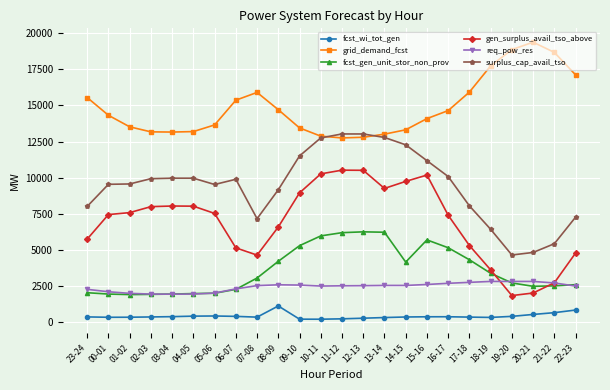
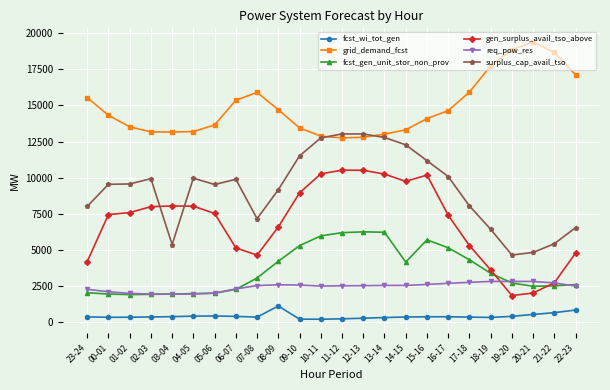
  {
    "fcst_wi_tot_gen": {
      "23-24": 400,
      "00-01": 300,
      "01-02": 300,
      "02-03": 400,
      "03-04": 400,
      "04-05": 400,
      "05-06": 400,
      "06-07": 400,
      "07-08": 300,
      "08-09": 1100,
      "09-10": 200,
      "10-11": 200,
      "11-12": 200,
      "12-13": 300,
      "13-14": 300,
      "14-15": 300,
      "15-16": 400,
      "16-17": 400,
      "17-18": 300,
      "18-19": 300,
      "19-20": 400,
      "20-21": 500,
      "21-22": 600,
      "22-23": 800
    },
    "grid_demand_fcst": {
      "23-24": 15600,
      "00-01": 14300,
      "01-02": 13500,
      "02-03": 13200,
      "03-04": 13200,
      "04-05": 13200,
      "05-06": 13700,
      "06-07": 15400,
      "07-08": 15900,
      "08-09": 14700,
      "09-10": 13400,
      "11-12": 12800,
      "12-13": 12800,
      "13-14": 13000,
      "14-15": 13300,
      "15-16": 14100,
      "16-17": 14600,
      "17-18": 15900,
      "22-23": 17100
    },
    "fcst_gen_unit_stor_non_prov": {
      "23-24": 2000,
      "07-08": 3000,
      "08-09": 4200,
      "09-10": 5300,
      "10-11": 6000,
      "11-12": 6200,
      "12-13": 6200,
      "13-14": 6200,
      "14-15": 4200,
      "15-16": 5700,
      "16-17": 5100,
      "17-18": 4300,
      "18-19": 3400,
      "20-21": 2500,
      "21-22": 2500
    },
    "gen_surplus_avail_tso_above": {
-     "23-24": 5700,
+     "23-24": 4200,
      "00-01": 7400,
      "01-02": 7600,
      "02-03": 8000,
      "03-04": 8000,
      "04-05": 8000,
      "05-06": 7500,
      "06-07": 5100,
      "07-08": 4600,
      "08-09": 6600,
      "09-10": 8900,
      "10-11": 10300,
      "11-12": 10500,
      "12-13": 10500,
-     "13-14": 9300,
+     "13-14": 10300,
      "14-15": 9700,
      "15-16": 10200,
      "16-17": 7400,
      "17-18": 5300,
      "18-19": 3600,
      "19-20": 1800,
      "20-21": 2000,
      "22-23": 4800
    },
    "req_pow_res": {
      "23-24": 2300,
      "07-08": 2500,
      "08-09": 2600,
      "09-10": 2600,
      "10-11": 2500,
      "11-12": 2500,
      "12-13": 2500,
      "13-14": 2500,
      "14-15": 2500,
      "15-16": 2600,
      "16-17": 2700,
      "17-18": 2700,
      "18-19": 2800,
      "20-21": 2800
    },
    "surplus_cap_avail_tso": {
      "23-24": 8000,
      "00-01": 9500,
      "01-02": 9600,
      "02-03": 9900,
-     "03-04": 10000,
+     "03-04": 5400,
      "04-05": 10000,
      "05-06": 9500,
      "06-07": 9900,
      "07-08": 7200,
      "08-09": 9200,
      "09-10": 11500,
      "11-12": 13000,
      "12-13": 13000,
      "13-14": 12800,
      "14-15": 12300,
      "15-16": 11200,
      "16-17": 10100,
      "17-18": 8000,
      "18-19": 6400,
      "19-20": 4600,
      "20-21": 4800,
      "21-22": 5400,
-     "22-23": 7300
+     "22-23": 6500
    }
  }
